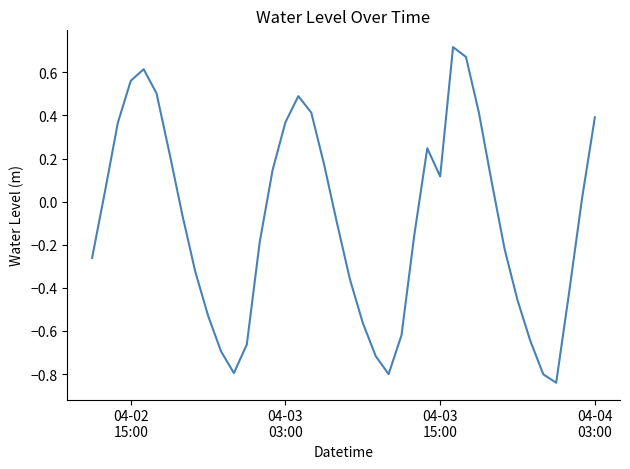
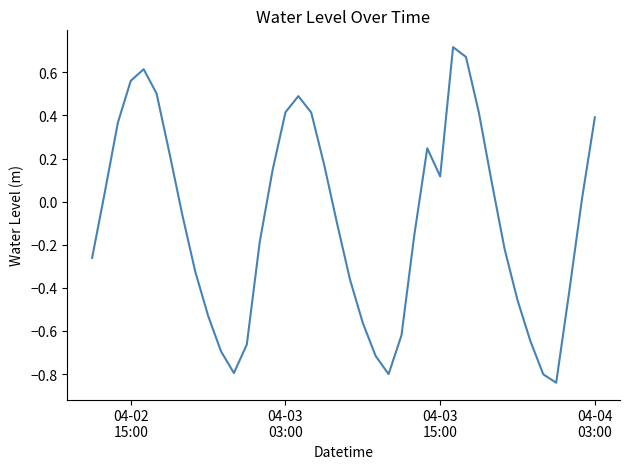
  {
    "04-02 15:00": 0.56,
-   "04-03 03:00": 0.37,
+   "04-03 03:00": 0.42,
    "04-03 15:00": 0.12,
    "04-04 03:00": 0.39
  }
